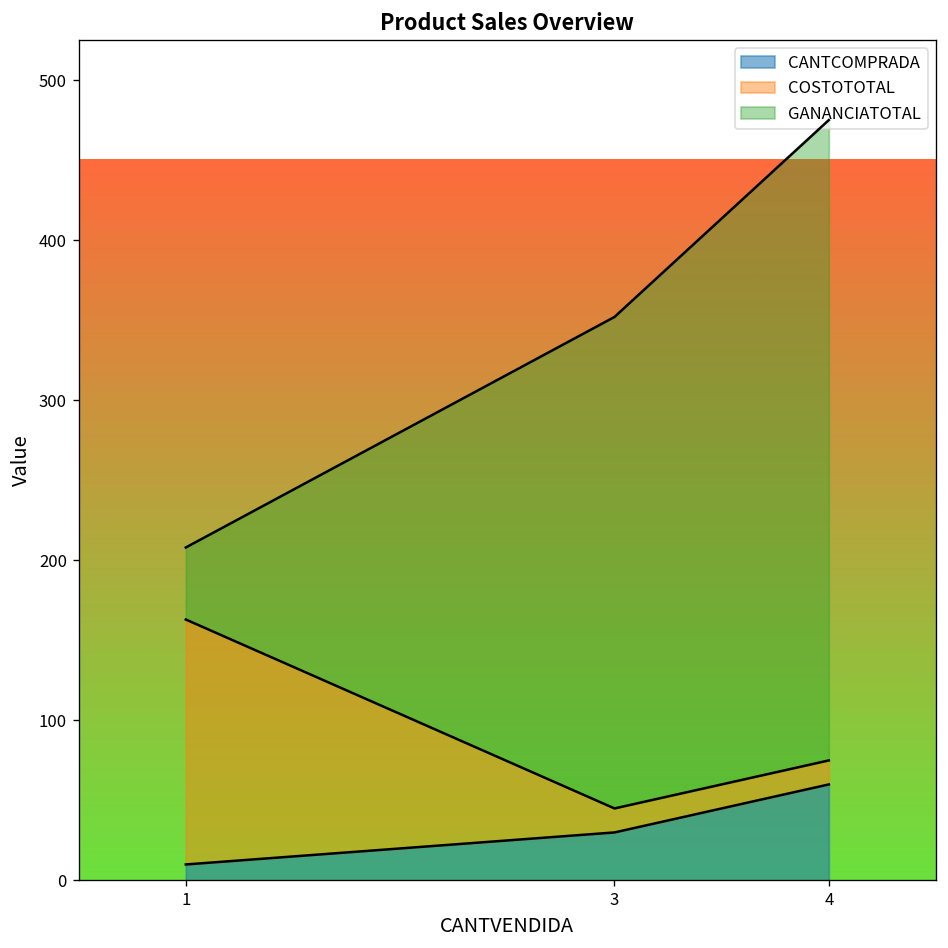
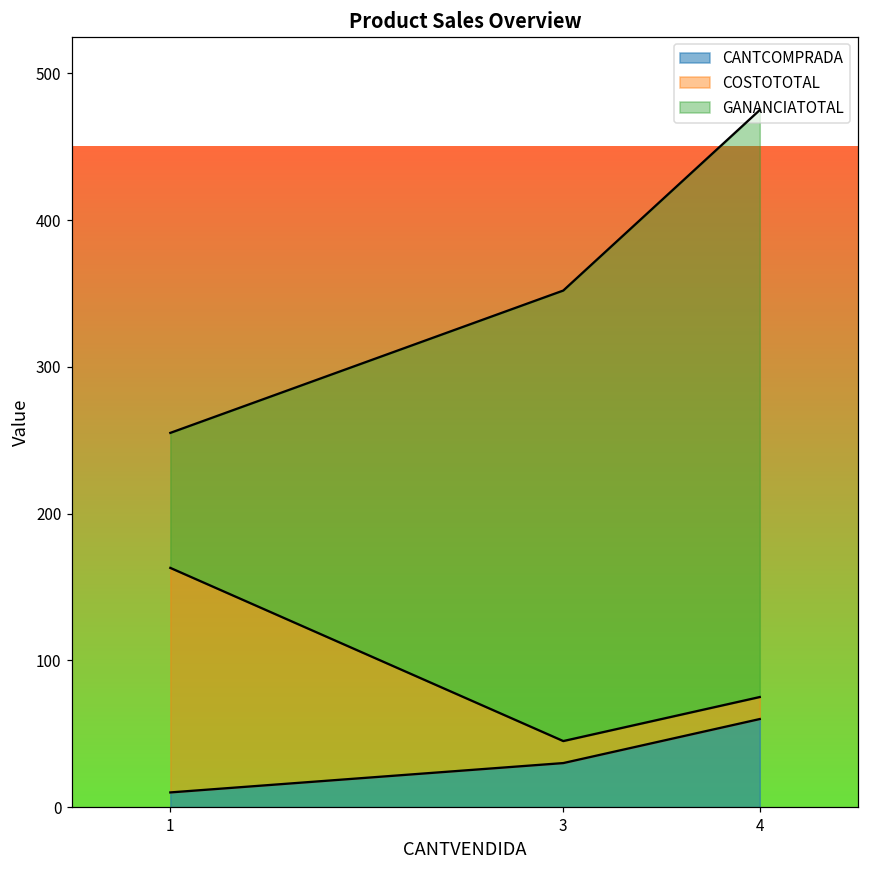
  {
    "CANTCOMPRADA": {
      "1": 10,
      "3": 30,
      "4": 60
    },
    "COSTOTOTAL": {
      "1": 153,
      "3": 15,
      "4": 15
    },
    "GANANCIATOTAL": {
-     "1": 45,
+     "1": 92,
      "3": 307
    }
  }
